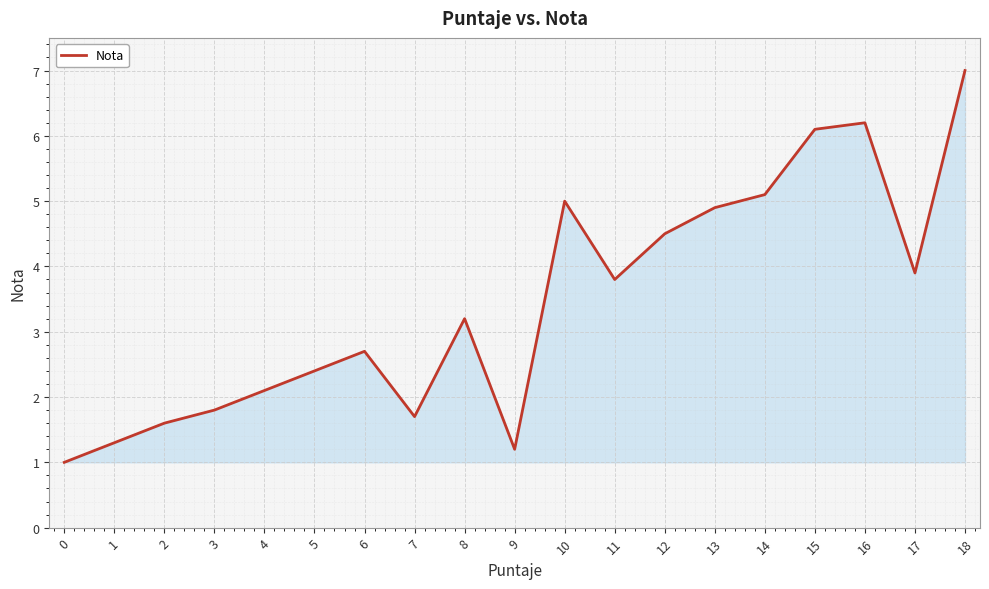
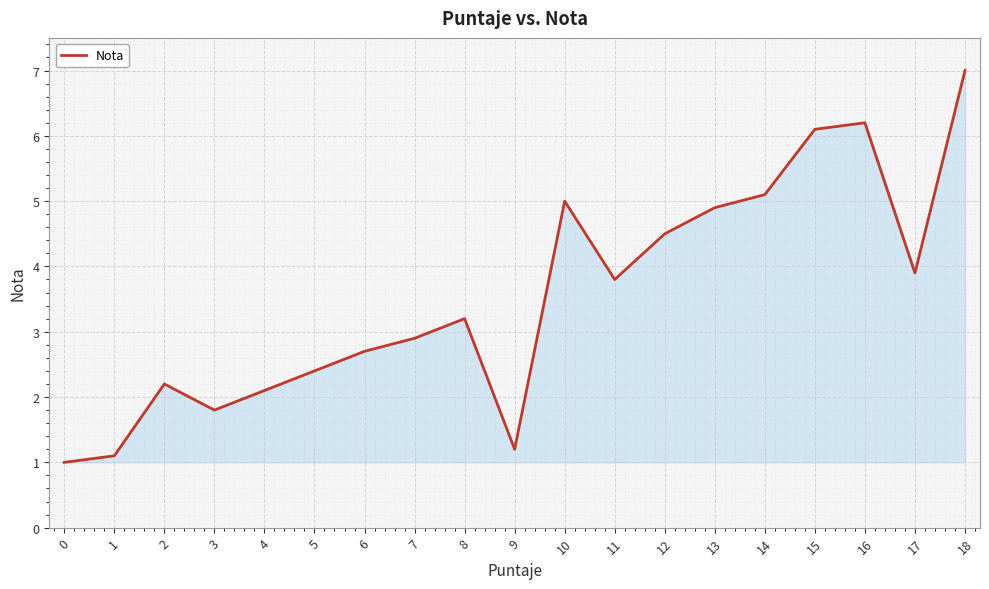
  {
    "0": 1.0,
-   "1": 1.3,
-   "2": 1.6,
+   "1": 1.1,
+   "2": 2.2,
    "3": 1.8,
    "4": 2.1,
    "5": 2.4,
    "6": 2.7,
-   "7": 1.7,
+   "7": 2.9,
    "8": 3.2,
    "9": 1.2,
    "10": 5.0,
    "11": 3.8,
    "12": 4.5,
    "13": 4.9,
    "14": 5.1,
    "15": 6.1,
    "16": 6.2,
    "17": 3.9,
    "18": 7.0
  }
